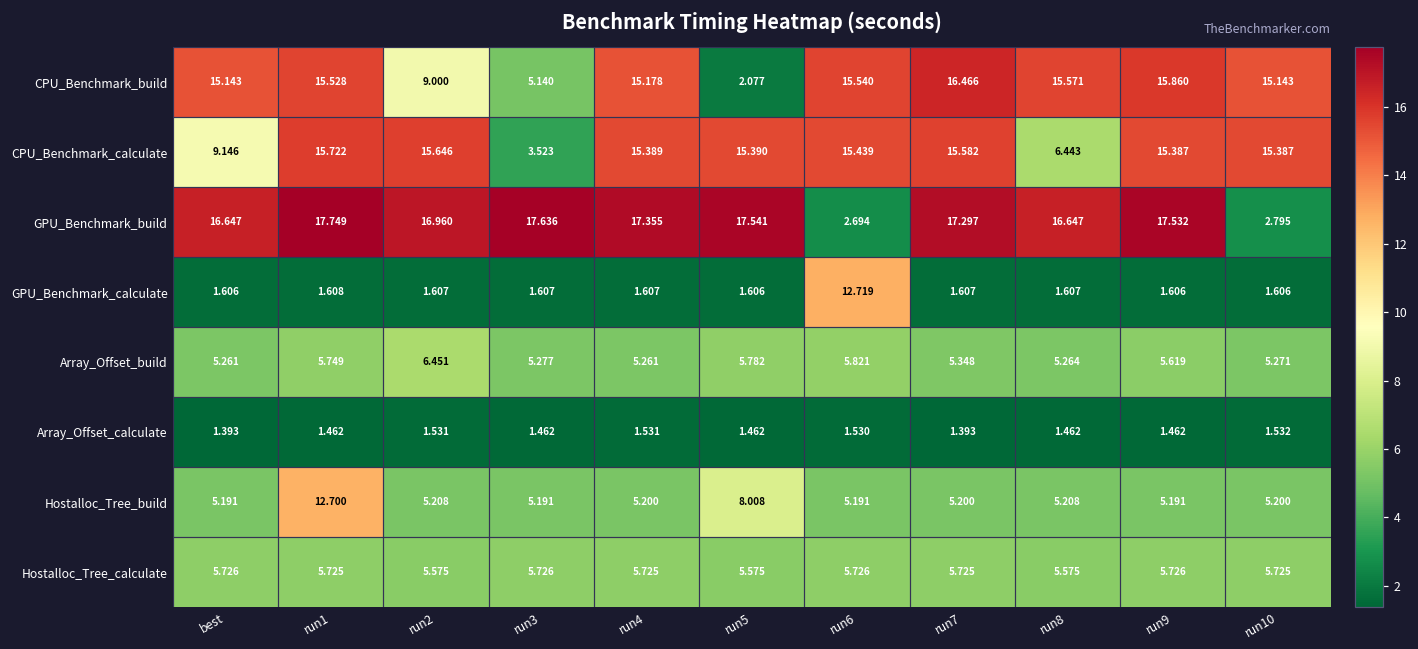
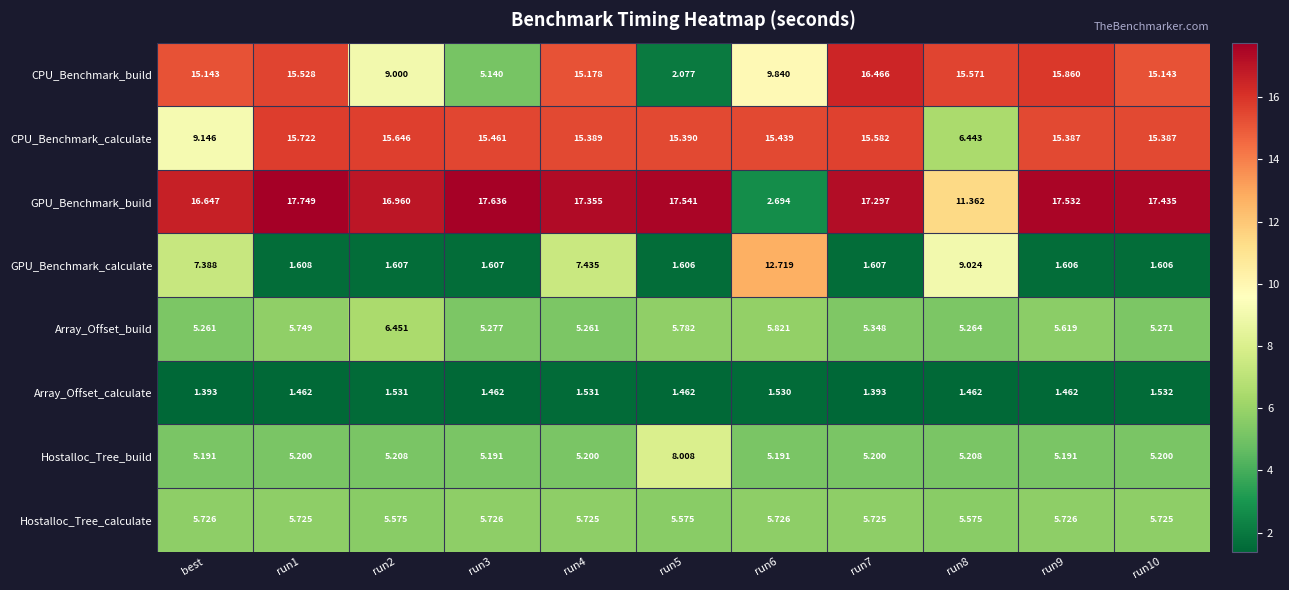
  {
    "CPU_Benchmark_build": {
      "best": 15.143,
      "run1": 15.528,
      "run2": 9.000,
      "run3": 5.140,
      "run4": 15.178,
      "run5": 2.077,
-     "run6": 15.540,
+     "run6": 9.840,
      "run7": 16.466,
      "run8": 15.571,
      "run9": 15.860,
      "run10": 15.143
    },
    "CPU_Benchmark_calculate": {
      "best": 9.146,
      "run1": 15.722,
      "run2": 15.646,
-     "run3": 3.523,
+     "run3": 15.461,
      "run4": 15.389,
      "run5": 15.390,
      "run6": 15.439,
      "run7": 15.582,
      "run8": 6.443,
      "run9": 15.387,
      "run10": 15.387
    },
    "GPU_Benchmark_build": {
      "best": 16.647,
      "run1": 17.749,
      "run2": 16.960,
      "run3": 17.636,
      "run4": 17.355,
      "run5": 17.541,
      "run6": 2.694,
      "run7": 17.297,
-     "run8": 16.647,
+     "run8": 11.362,
      "run9": 17.532,
-     "run10": 2.795
+     "run10": 17.435
    },
    "GPU_Benchmark_calculate": {
-     "best": 1.606,
+     "best": 7.388,
      "run1": 1.608,
      "run2": 1.607,
      "run3": 1.607,
-     "run4": 1.607,
+     "run4": 7.435,
      "run5": 1.606,
      "run6": 12.719,
      "run7": 1.607,
-     "run8": 1.607,
+     "run8": 9.024,
      "run9": 1.606,
      "run10": 1.606
    },
    "Array_Offset_build": {
      "best": 5.261,
      "run1": 5.749,
      "run2": 6.451,
      "run3": 5.277,
      "run4": 5.261,
      "run5": 5.782,
      "run6": 5.821,
      "run7": 5.348,
      "run8": 5.264,
      "run9": 5.619,
      "run10": 5.271
    },
    "Array_Offset_calculate": {
      "best": 1.393,
      "run1": 1.462,
      "run2": 1.531,
      "run3": 1.462,
      "run4": 1.531,
      "run5": 1.462,
      "run6": 1.530,
      "run7": 1.393,
      "run8": 1.462,
      "run9": 1.462,
      "run10": 1.532
    },
    "Hostalloc_Tree_build": {
      "best": 5.191,
-     "run1": 12.700,
+     "run1": 5.200,
      "run2": 5.208,
      "run3": 5.191,
      "run4": 5.200,
      "run5": 8.008,
      "run6": 5.191,
      "run7": 5.200,
      "run8": 5.208,
      "run9": 5.191,
      "run10": 5.200
    },
    "Hostalloc_Tree_calculate": {
      "best": 5.726,
      "run1": 5.725,
      "run2": 5.575,
      "run3": 5.726,
      "run4": 5.725,
      "run5": 5.575,
      "run6": 5.726,
      "run7": 5.725,
      "run8": 5.575,
      "run9": 5.726,
      "run10": 5.725
    }
  }
